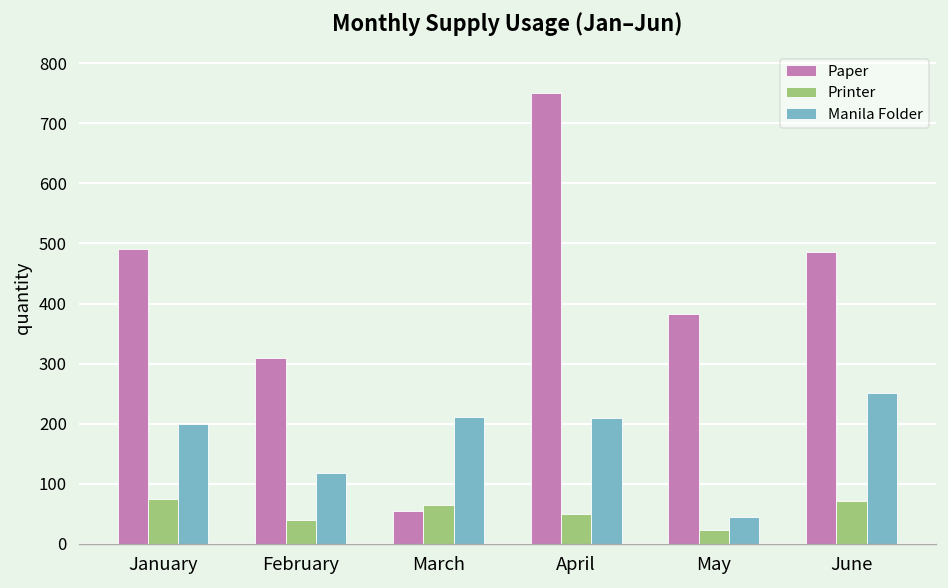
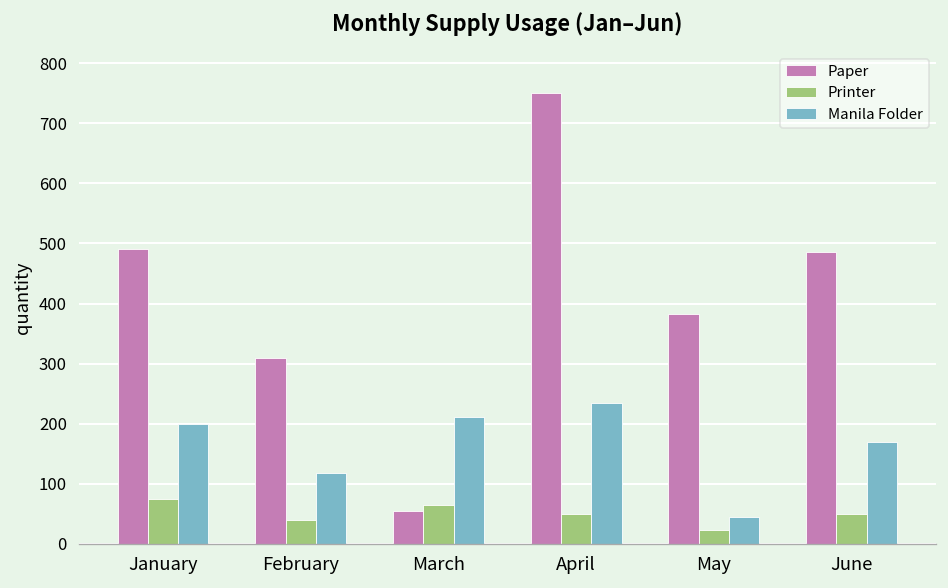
  {
    "Paper": {
      "January": 490,
      "February": 310,
      "March": 50,
      "April": 750,
      "May": 380,
      "June": 490
    },
    "Printer": {
      "January": 80,
      "February": 40,
      "March": 70,
      "April": 50,
      "May": 20,
-     "June": 70
+     "June": 50
    },
    "Manila Folder": {
      "January": 200,
      "February": 120,
      "March": 210,
-     "April": 210,
+     "April": 240,
      "May": 50,
-     "June": 250
+     "June": 170
    }
  }
